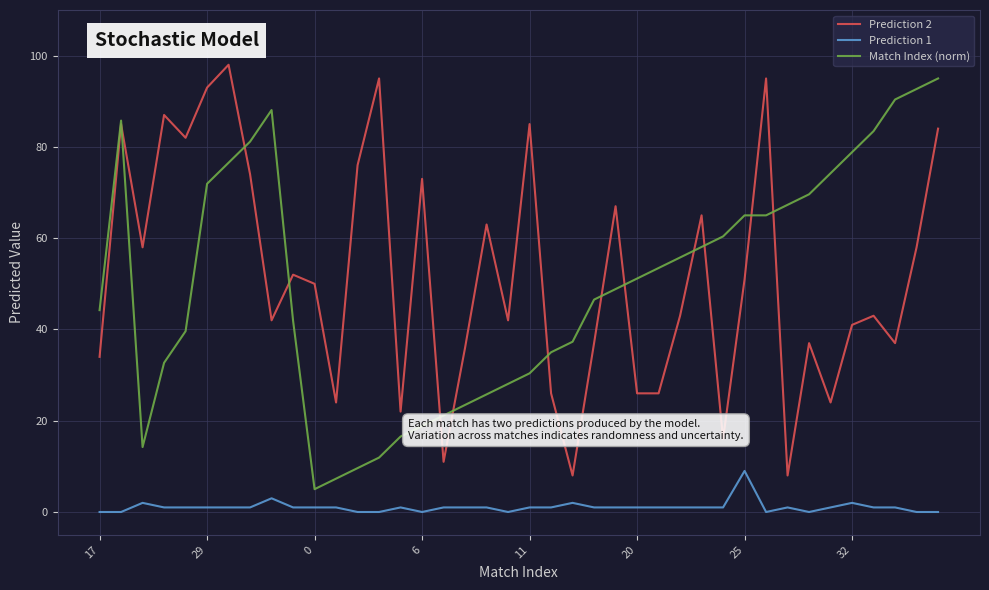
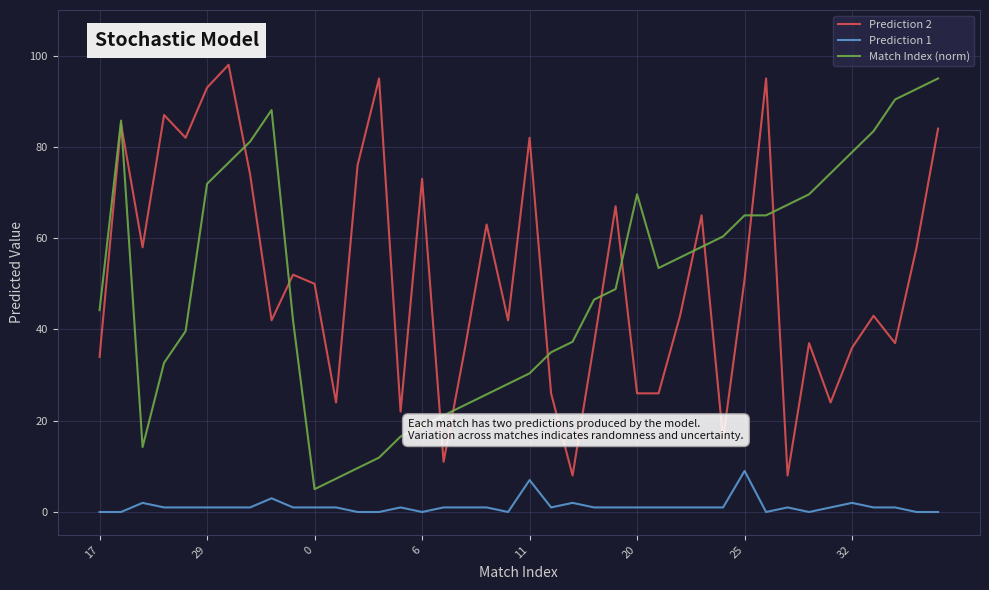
  {
    "Prediction 2": {
      "17": 34,
      "29": 93,
      "0": 50,
      "6": 73,
-     "11": 85,
+     "11": 82,
      "20": 26,
      "25": 51,
-     "32": 41
+     "32": 36
    },
    "Prediction 1": {
      "17": 0,
      "29": 1,
      "0": 1,
      "6": 0,
-     "11": 1,
+     "11": 7,
      "20": 1,
      "25": 9,
      "32": 2
    },
    "Match Index (norm)": {
      "17": 44,
      "29": 72,
      "0": 5,
      "11": 30,
-     "20": 51,
+     "20": 70,
      "25": 65,
      "32": 79
    }
  }
